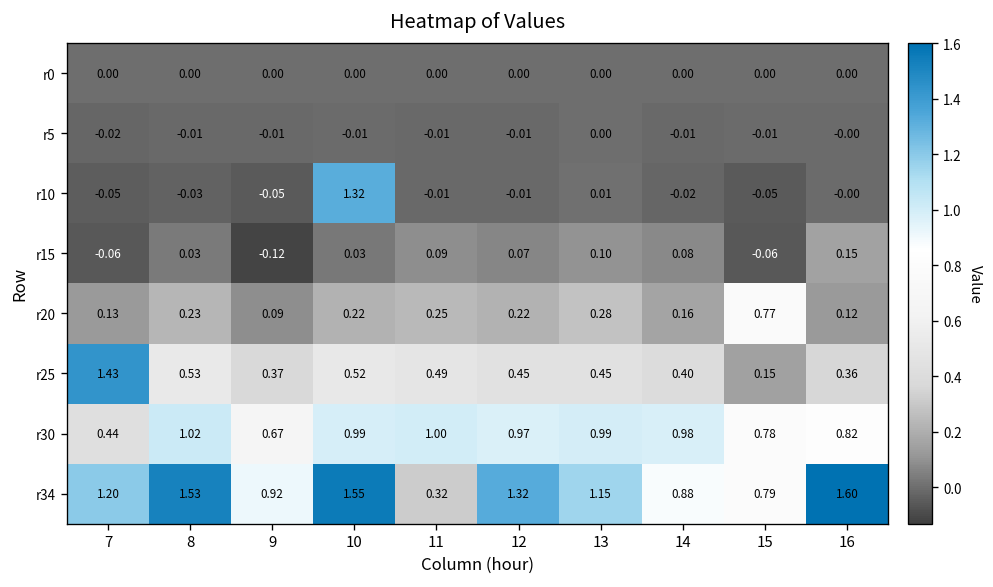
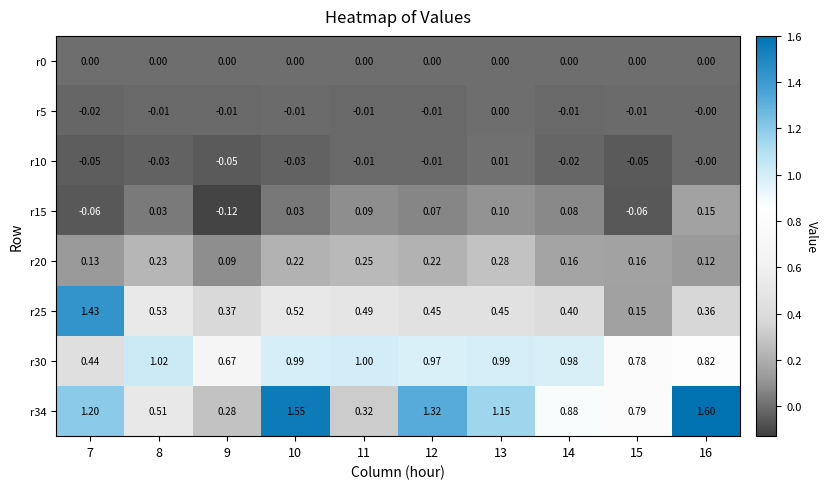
  {
    "r0": {
      "7": 0.00,
      "8": 0.00,
      "9": 0.00,
      "10": 0.00,
      "11": 0.00,
      "12": 0.00,
      "13": 0.00,
      "14": 0.00,
      "15": 0.00,
      "16": 0.00
    },
    "r5": {
      "7": -0.02,
      "8": -0.01,
      "9": -0.01,
      "10": -0.01,
      "11": -0.01,
      "12": -0.01,
      "13": 0.00,
      "14": -0.01,
      "15": -0.01,
      "16": -0.00
    },
    "r10": {
      "7": -0.05,
      "8": -0.03,
      "9": -0.05,
-     "10": 1.32,
+     "10": -0.03,
      "11": -0.01,
      "12": -0.01,
      "13": 0.01,
      "14": -0.02,
      "15": -0.05,
      "16": -0.00
    },
    "r15": {
      "7": -0.06,
      "8": 0.03,
      "9": -0.12,
      "10": 0.03,
      "11": 0.09,
      "12": 0.07,
      "13": 0.10,
      "14": 0.08,
      "15": -0.06,
      "16": 0.15
    },
    "r20": {
      "7": 0.13,
      "8": 0.23,
      "9": 0.09,
      "10": 0.22,
      "11": 0.25,
      "12": 0.22,
      "13": 0.28,
      "14": 0.16,
-     "15": 0.77,
+     "15": 0.16,
      "16": 0.12
    },
    "r25": {
      "7": 1.43,
      "8": 0.53,
      "9": 0.37,
      "10": 0.52,
      "11": 0.49,
      "12": 0.45,
      "13": 0.45,
      "14": 0.40,
      "15": 0.15,
      "16": 0.36
    },
    "r30": {
      "7": 0.44,
      "8": 1.02,
      "9": 0.67,
      "10": 0.99,
      "11": 1.00,
      "12": 0.97,
      "13": 0.99,
      "14": 0.98,
      "15": 0.78,
      "16": 0.82
    },
    "r34": {
      "7": 1.20,
-     "8": 1.53,
-     "9": 0.92,
+     "8": 0.51,
+     "9": 0.28,
      "10": 1.55,
      "11": 0.32,
      "12": 1.32,
      "13": 1.15,
      "14": 0.88,
      "15": 0.79,
      "16": 1.60
    }
  }
